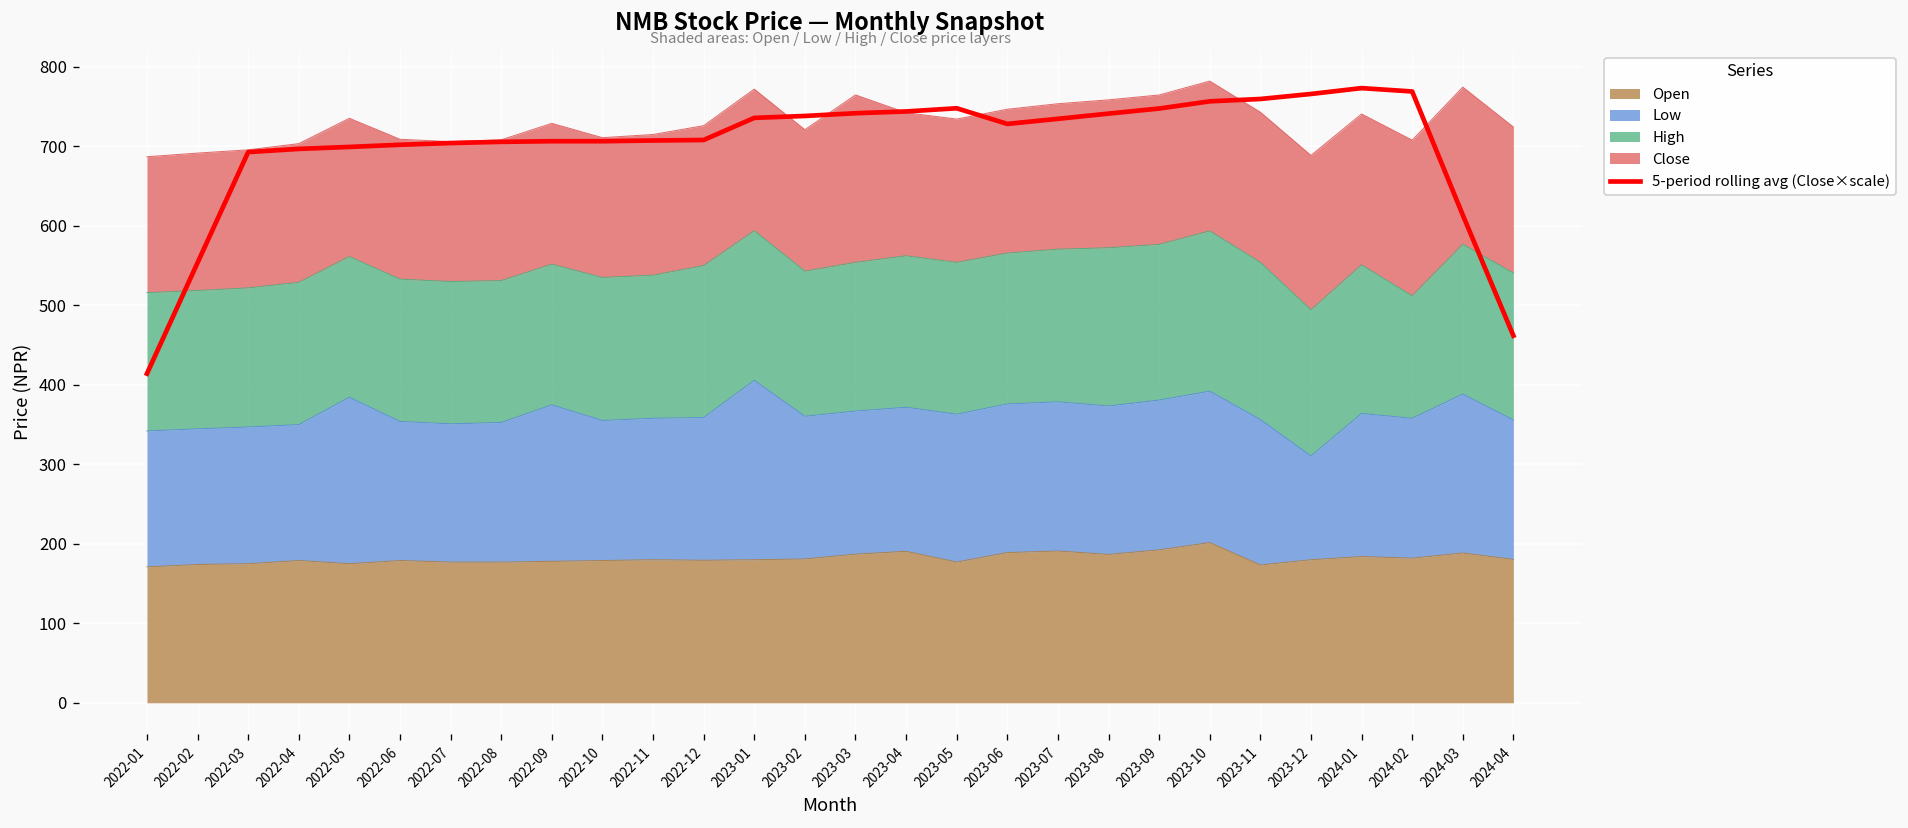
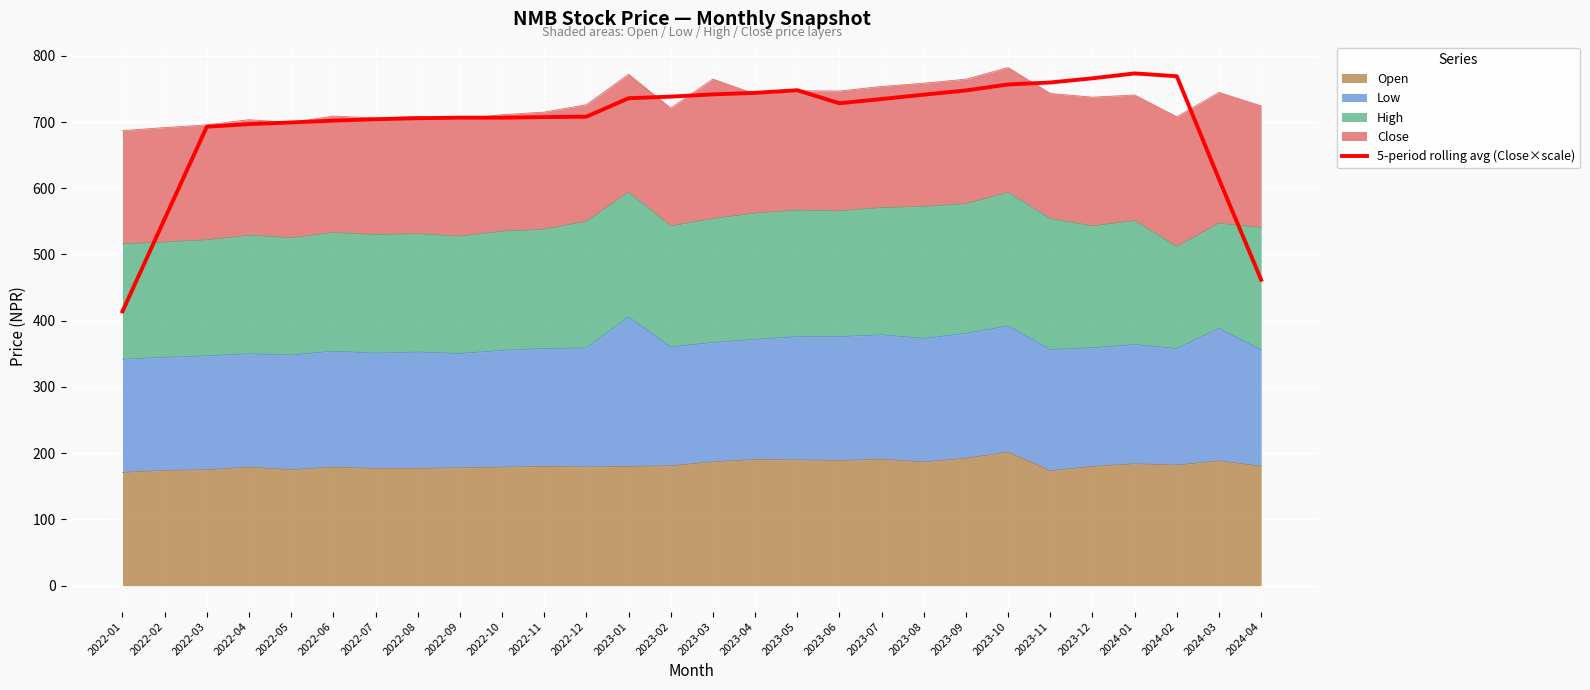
  {
    "Open": {
      "2022-01": 170,
      "2022-02": 170,
      "2022-03": 180,
      "2022-04": 180,
      "2022-05": 180,
      "2022-06": 180,
      "2022-07": 180,
      "2022-08": 180,
      "2022-09": 180,
      "2022-10": 180,
      "2022-11": 180,
      "2022-12": 180,
      "2023-01": 180,
      "2023-02": 180,
      "2023-03": 190,
      "2023-04": 190,
-     "2023-05": 180,
+     "2023-05": 190,
      "2023-06": 190,
      "2023-07": 190,
      "2023-08": 190,
      "2023-09": 190,
      "2023-10": 200,
      "2023-11": 170,
      "2023-12": 180,
      "2024-01": 180,
      "2024-02": 180,
      "2024-03": 190,
      "2024-04": 180
    },
    "Low": {
      "2022-01": 170,
      "2022-02": 170,
      "2022-03": 170,
      "2022-04": 170,
-     "2022-05": 210,
+     "2022-05": 170,
      "2022-06": 180,
      "2022-07": 170,
      "2022-08": 180,
-     "2022-09": 200,
+     "2022-09": 170,
      "2022-10": 180,
      "2022-11": 180,
      "2022-12": 180,
      "2023-01": 230,
      "2023-02": 180,
      "2023-03": 180,
      "2023-04": 180,
      "2023-05": 190,
      "2023-06": 190,
      "2023-07": 190,
      "2023-08": 190,
      "2023-09": 190,
      "2023-10": 190,
      "2023-11": 180,
-     "2023-12": 130,
+     "2023-12": 180,
      "2024-01": 180,
      "2024-02": 180,
      "2024-03": 200,
      "2024-04": 180
    },
    "High": {
      "2022-01": 170,
      "2022-02": 170,
      "2022-03": 180,
      "2022-04": 180,
      "2022-05": 180,
      "2022-06": 180,
      "2022-07": 180,
      "2022-08": 180,
      "2022-09": 180,
      "2022-10": 180,
      "2022-11": 180,
      "2022-12": 190,
      "2023-01": 190,
      "2023-02": 180,
      "2023-03": 190,
      "2023-04": 190,
      "2023-05": 190,
      "2023-06": 190,
      "2023-07": 190,
      "2023-08": 200,
      "2023-09": 200,
      "2023-10": 200,
      "2023-11": 200,
      "2023-12": 180,
      "2024-01": 190,
      "2024-02": 150,
-     "2024-03": 190,
+     "2024-03": 160,
      "2024-04": 180
    },
    "Close": {
      "2022-01": 170,
      "2022-02": 170,
      "2022-04": 170,
      "2022-06": 180,
      "2022-10": 180,
      "2022-11": 180,
      "2022-12": 180,
      "2023-01": 180,
      "2023-02": 180,
      "2023-03": 210,
      "2023-06": 180,
      "2023-07": 180,
      "2023-08": 190,
      "2023-09": 190,
      "2023-10": 190,
      "2023-11": 190,
      "2023-12": 190,
      "2024-01": 190,
      "2024-02": 200,
      "2024-03": 200,
      "2024-04": 180
    },
    "5-period rolling avg (Close×scale)": {
      "2022-01": 410,
      "2022-02": 550,
      "2022-04": 700,
      "2022-06": 700,
      "2022-10": 710,
      "2022-11": 710,
      "2022-12": 710,
      "2023-01": 740,
      "2023-02": 740,
      "2023-03": 740,
      "2023-06": 730,
      "2023-07": 730,
      "2023-08": 740,
      "2023-09": 750,
      "2023-10": 760,
      "2023-11": 760,
      "2023-12": 770,
      "2024-01": 770,
      "2024-02": 770,
      "2024-03": 610,
      "2024-04": 460
    }
  }
